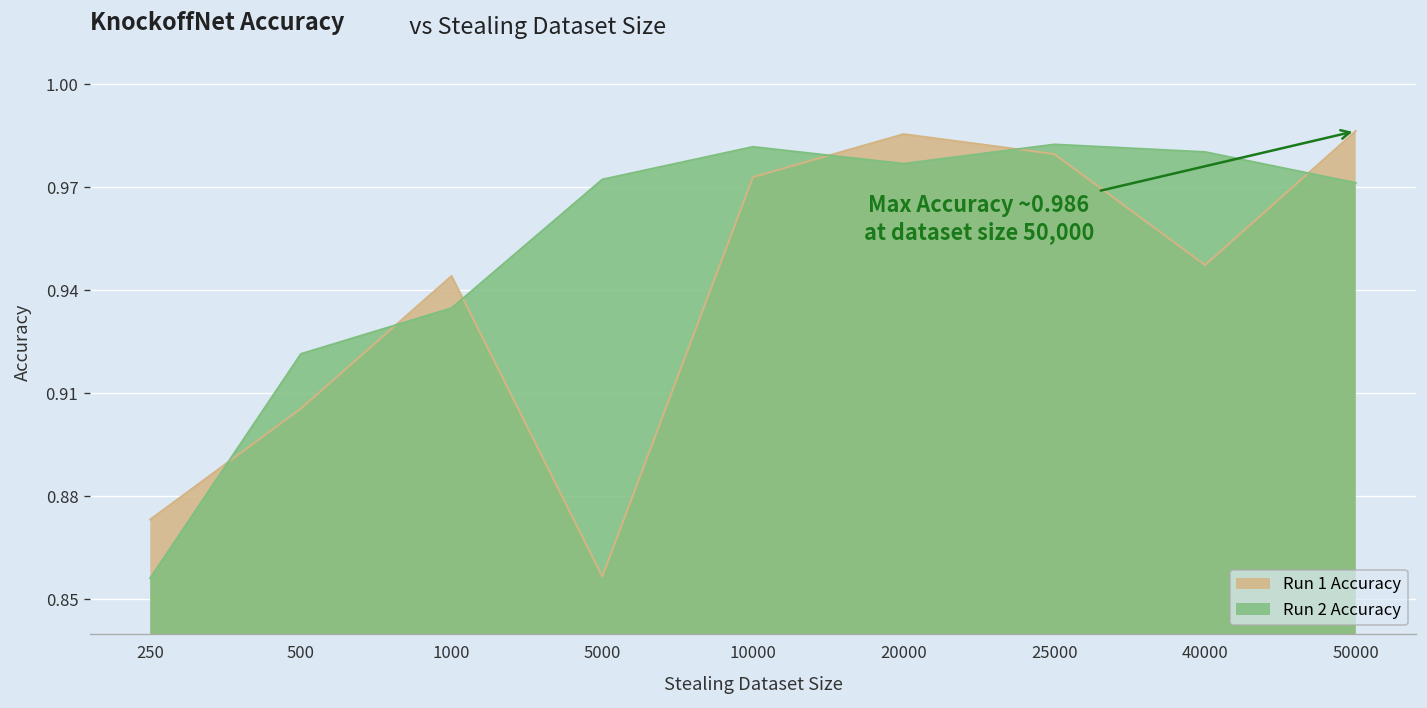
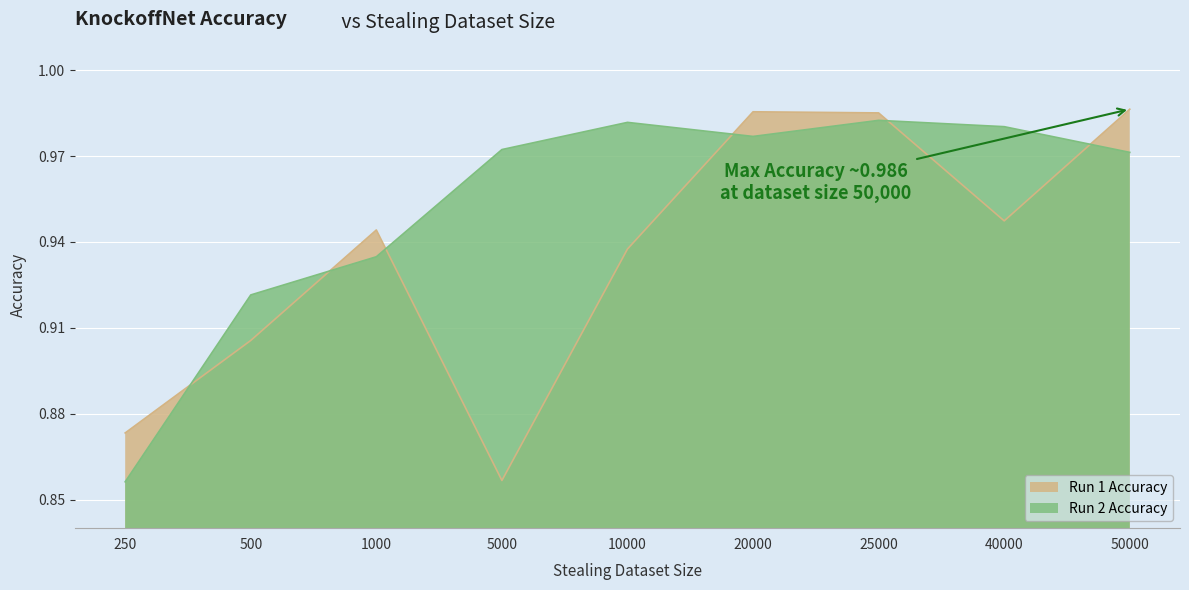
  {
    "Run 1 Accuracy": {
      "250": 0.873,
      "500": 0.906,
      "1000": 0.944,
      "5000": 0.857,
-     "10000": 0.973,
-     "25000": 0.980,
+     "10000": 0.938,
+     "25000": 0.985,
      "40000": 0.947,
      "50000": 0.986
    },
    "Run 2 Accuracy": {
      "250": 0.856,
      "500": 0.922,
      "1000": 0.935,
      "5000": 0.972,
      "10000": 0.982,
      "50000": 0.971
    }
  }
